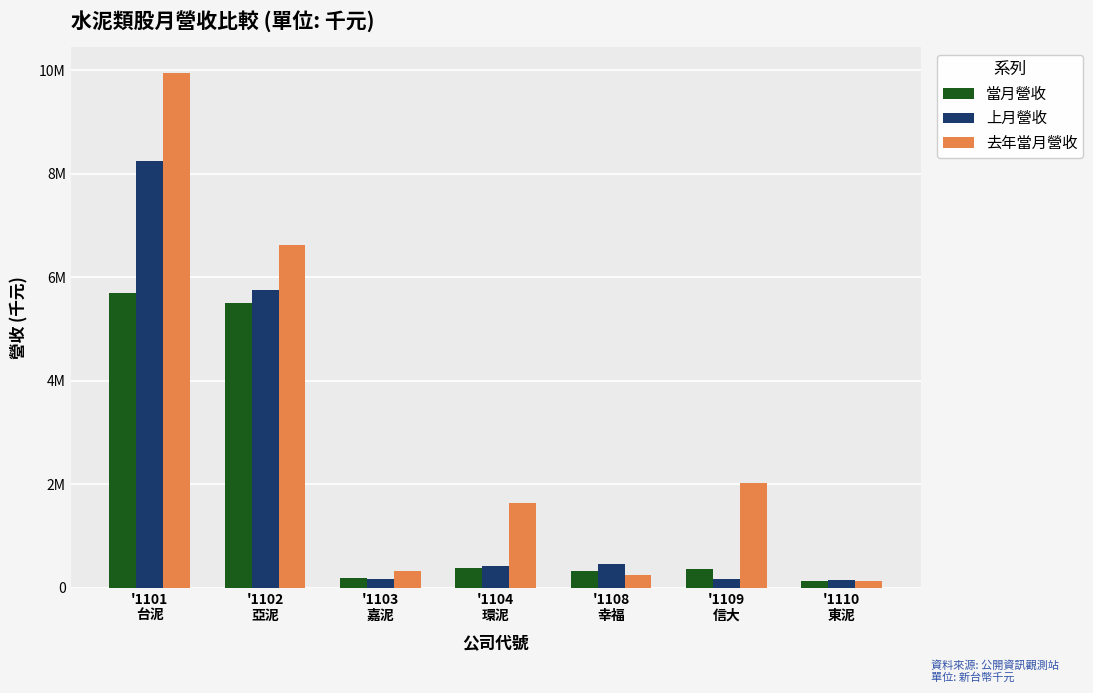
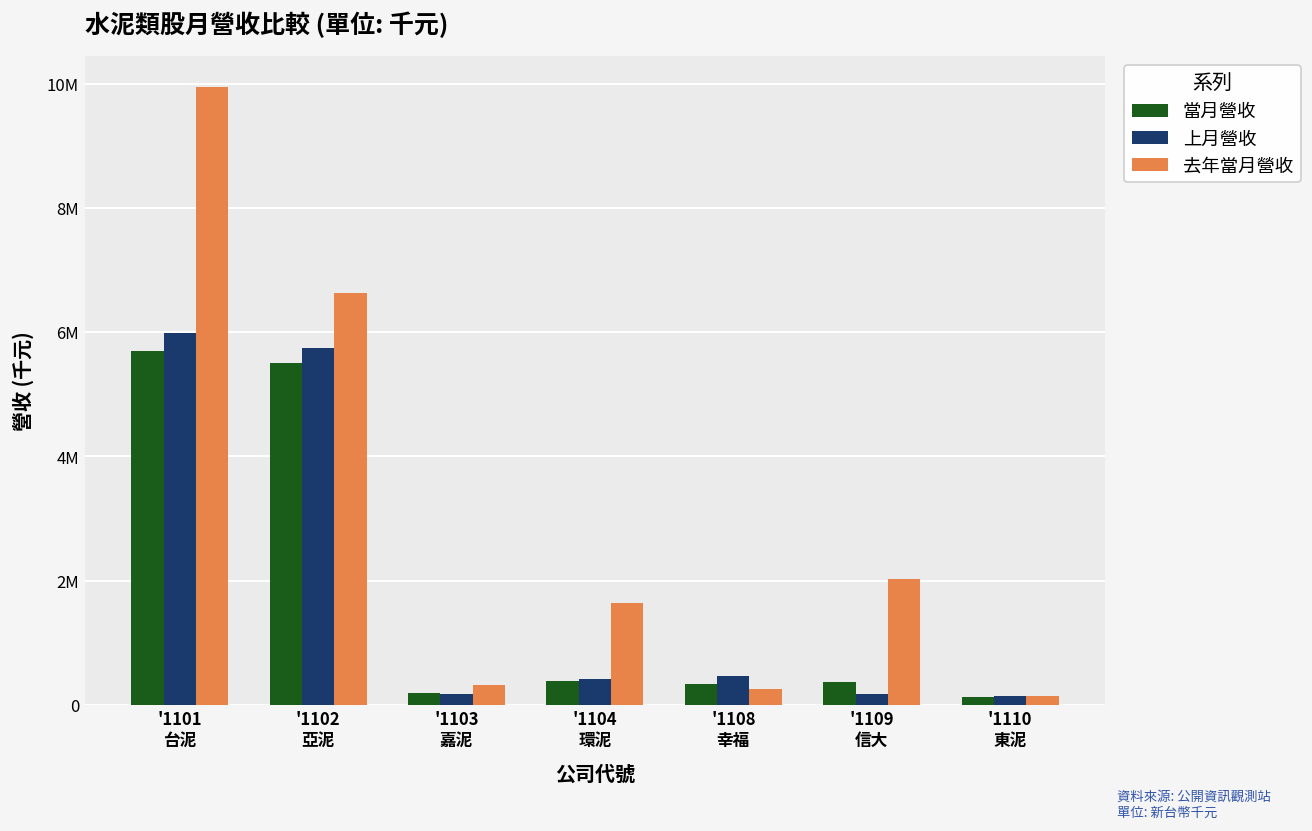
  {
    "當月營收": {
      "'1101 台泥": 5700000,
      "'1102 亞泥": 5500000,
      "'1103 嘉泥": 200000,
      "'1104 環泥": 400000,
      "'1108 幸福": 300000,
      "'1109 信大": 400000,
      "'1110 東泥": 100000
    },
    "上月營收": {
-     "'1101 台泥": 8300000,
+     "'1101 台泥": 6000000,
      "'1102 亞泥": 5700000,
      "'1103 嘉泥": 200000,
      "'1104 環泥": 400000,
      "'1108 幸福": 500000,
      "'1109 信大": 200000,
      "'1110 東泥": 100000
    },
    "去年當月營收": {
      "'1101 台泥": 10000000,
      "'1102 亞泥": 6600000,
      "'1103 嘉泥": 300000,
      "'1104 環泥": 1600000,
      "'1108 幸福": 300000,
      "'1109 信大": 2000000,
      "'1110 東泥": 100000
    }
  }
